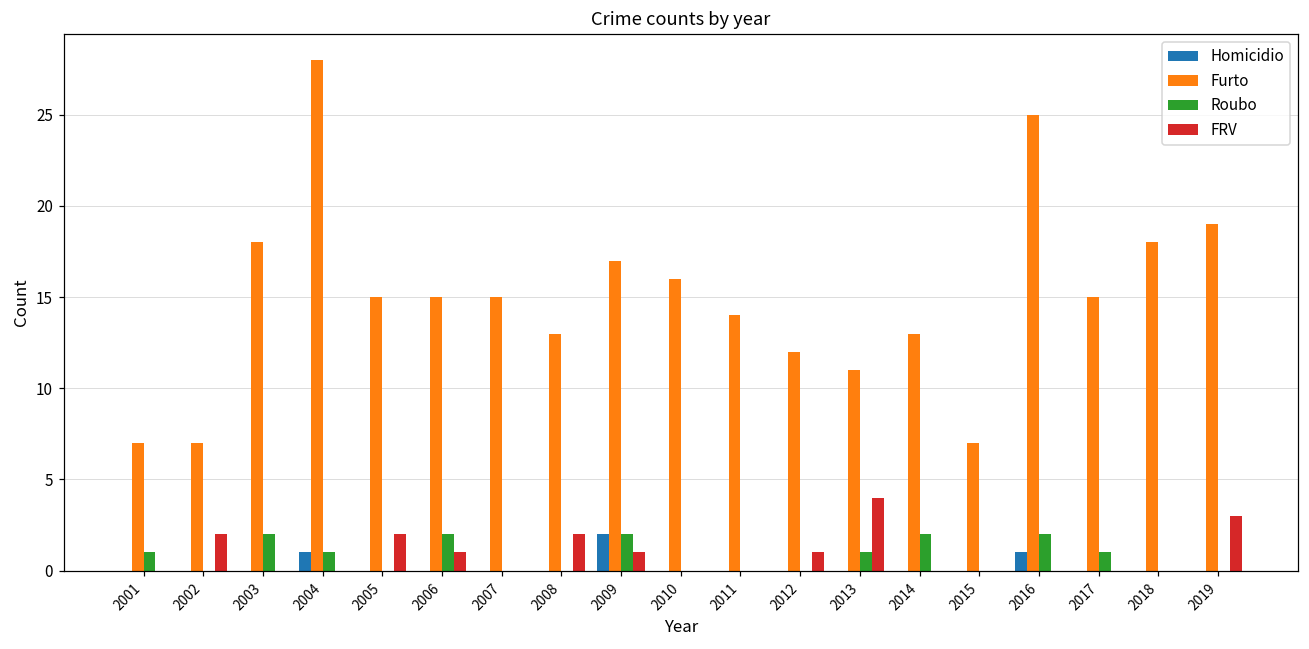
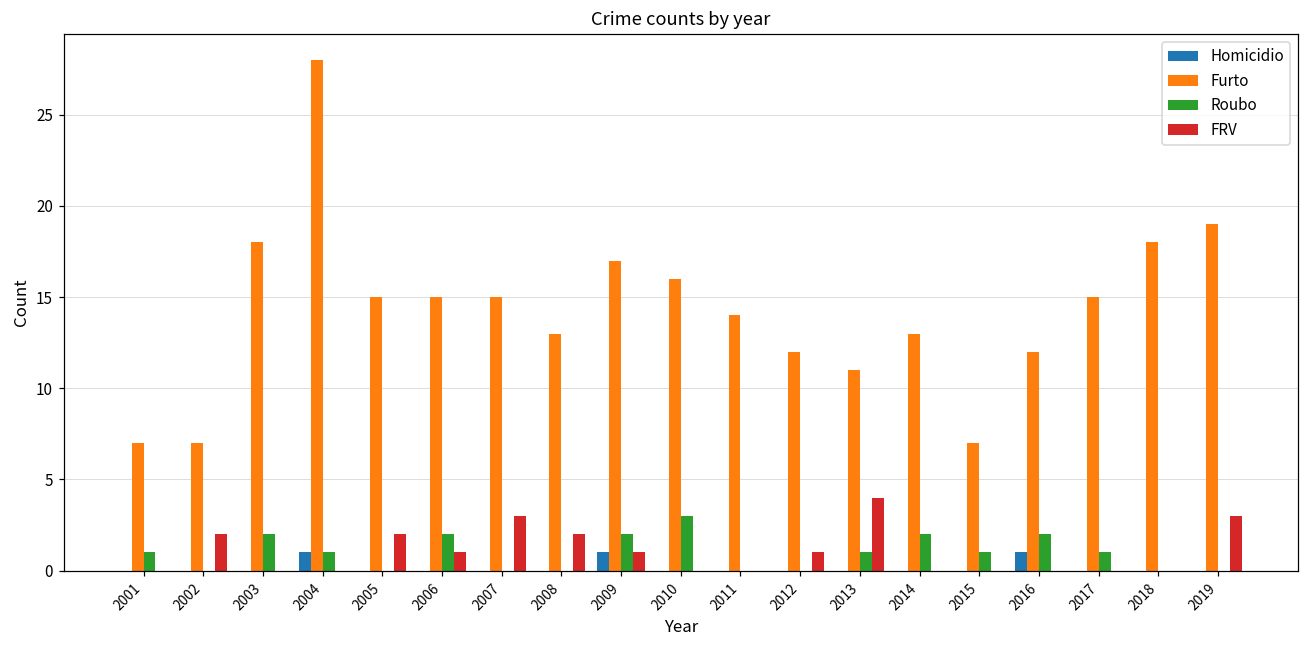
  {
    "Homicidio": {
      "2001": 0,
      "2002": 0,
      "2003": 0,
      "2004": 1,
      "2005": 0,
      "2006": 0,
      "2007": 0,
      "2008": 0,
-     "2009": 2,
+     "2009": 1,
      "2010": 0,
      "2011": 0,
      "2012": 0,
      "2013": 0,
      "2014": 0,
      "2015": 0,
      "2016": 1,
      "2017": 0,
      "2018": 0,
      "2019": 0
    },
    "Furto": {
      "2001": 7,
      "2002": 7,
      "2003": 18,
      "2004": 28,
      "2005": 15,
      "2006": 15,
      "2007": 15,
      "2008": 13,
      "2009": 17,
      "2010": 16,
      "2011": 14,
      "2012": 12,
      "2013": 11,
      "2014": 13,
      "2015": 7,
-     "2016": 25,
+     "2016": 12,
      "2017": 15,
      "2018": 18,
      "2019": 19
    },
    "Roubo": {
      "2001": 1,
      "2002": 0,
      "2003": 2,
      "2004": 1,
      "2005": 0,
      "2006": 2,
      "2007": 0,
      "2008": 0,
      "2009": 2,
-     "2010": 0,
+     "2010": 3,
      "2011": 0,
      "2012": 0,
      "2013": 1,
      "2014": 2,
-     "2015": 0,
+     "2015": 1,
      "2016": 2,
      "2017": 1,
      "2018": 0,
      "2019": 0
    },
    "FRV": {
      "2001": 0,
      "2002": 2,
      "2003": 0,
      "2004": 0,
      "2005": 2,
      "2006": 1,
-     "2007": 0,
+     "2007": 3,
      "2008": 2,
      "2009": 1,
      "2010": 0,
      "2011": 0,
      "2012": 1,
      "2013": 4,
      "2014": 0,
      "2015": 0,
      "2016": 0,
      "2017": 0,
      "2018": 0,
      "2019": 3
    }
  }
